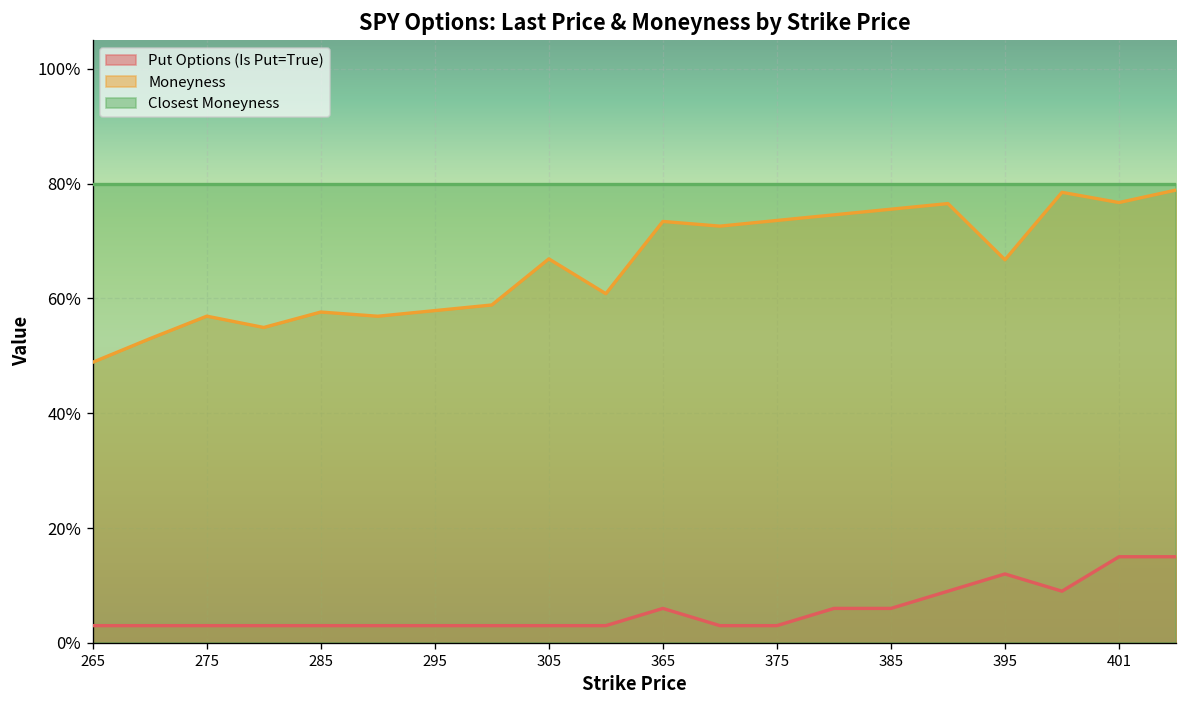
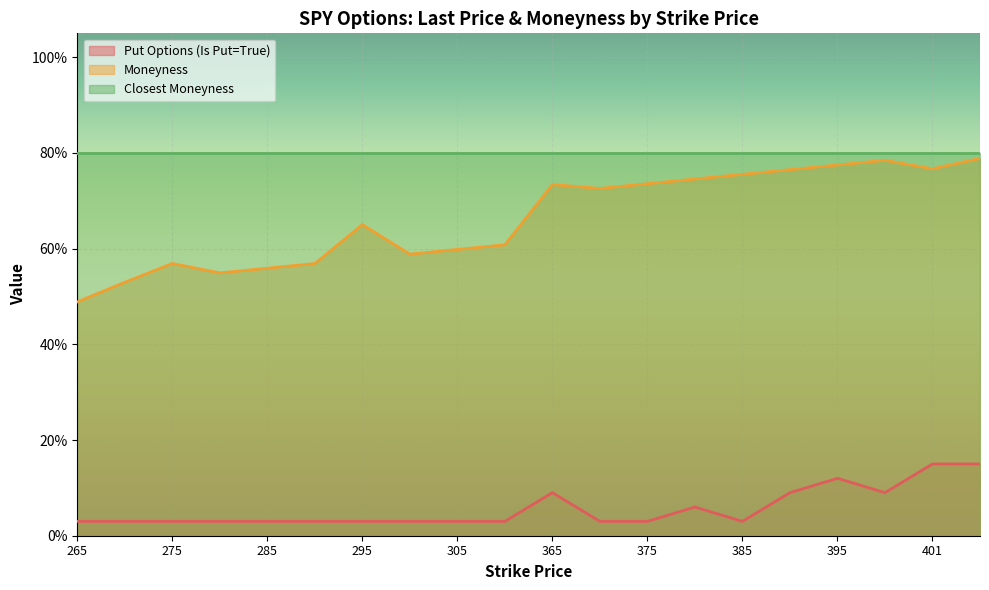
  {
    "Put Options (Is Put=True)": {
      "265": "3%",
      "275": "3%",
      "285": "3%",
      "295": "3%",
      "305": "3%",
-     "365": "6%",
+     "365": "9%",
      "375": "3%",
-     "385": "6%",
+     "385": "3%",
      "395": "12%",
      "401": "15%"
    },
    "Moneyness": {
      "265": "49%",
      "275": "57%",
-     "285": "58%",
-     "295": "58%",
-     "305": "67%",
+     "285": "56%",
+     "295": "65%",
+     "305": "60%",
      "365": "73%",
      "375": "74%",
      "385": "76%",
-     "395": "67%",
+     "395": "77%",
      "401": "77%"
    },
    "Closest Moneyness": {
      "265": "80%",
      "275": "80%",
      "285": "80%",
      "295": "80%",
      "305": "80%",
      "365": "80%",
      "375": "80%",
      "385": "80%",
      "395": "80%",
      "401": "80%"
    }
  }
